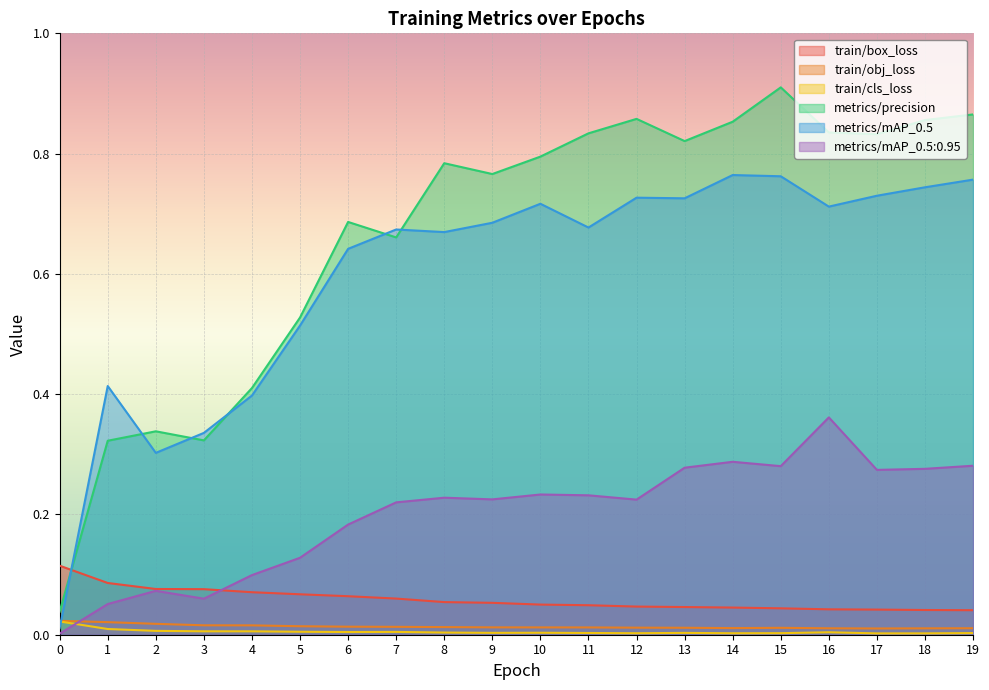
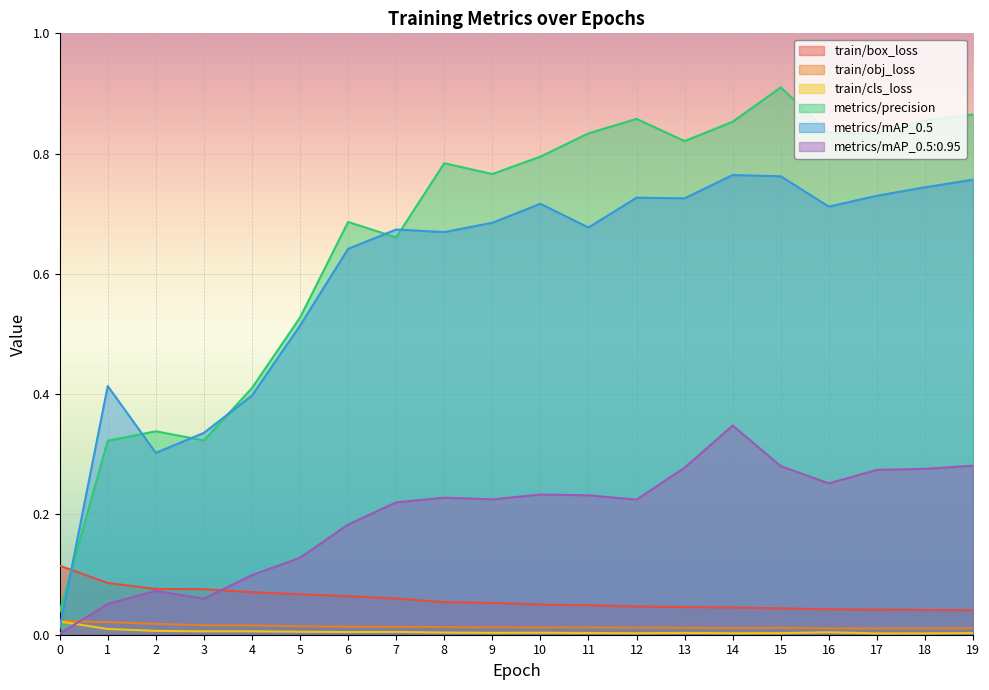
  {
    "metrics/precision": {
      "0": 0.04,
      "1": 0.32,
      "2": 0.34,
      "3": 0.32,
      "4": 0.41,
      "5": 0.53,
      "6": 0.69,
      "7": 0.66,
      "8": 0.78,
      "9": 0.77,
      "10": 0.80,
      "11": 0.83,
      "12": 0.86,
      "13": 0.82,
      "14": 0.85,
      "15": 0.91,
      "19": 0.87
    },
    "metrics/mAP_0.5": {
      "0": 0.01,
      "1": 0.41,
      "2": 0.30,
      "3": 0.34,
      "4": 0.40,
      "5": 0.51,
      "6": 0.64,
      "7": 0.67,
      "8": 0.67,
      "9": 0.69,
      "10": 0.72,
      "11": 0.68,
      "12": 0.73,
      "13": 0.73,
      "14": 0.76,
      "15": 0.76,
      "16": 0.71,
      "17": 0.73,
      "18": 0.74,
      "19": 0.76
    },
    "metrics/mAP_0.5:0.95": {
      "0": 0.00,
      "1": 0.05,
      "3": 0.06,
      "4": 0.10,
      "5": 0.13,
      "6": 0.18,
      "7": 0.22,
      "8": 0.23,
      "9": 0.23,
      "10": 0.23,
      "11": 0.23,
      "12": 0.22,
      "13": 0.28,
-     "14": 0.29,
+     "14": 0.35,
      "15": 0.28,
-     "16": 0.36,
+     "16": 0.25,
      "17": 0.27,
      "18": 0.28,
      "19": 0.28
    }
  }
